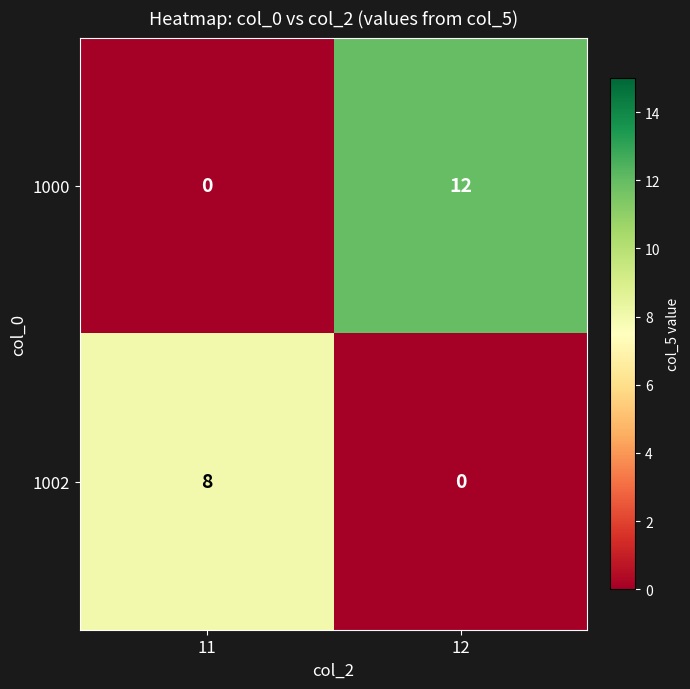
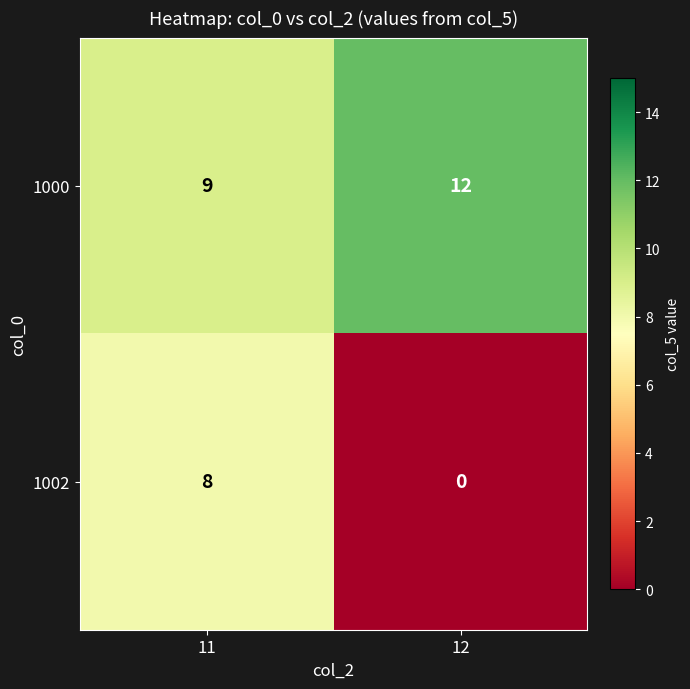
  {
    "1000": {
-     "11": 0,
+     "11": 9,
      "12": 12
    },
    "1002": {
      "11": 8,
      "12": 0
    }
  }
